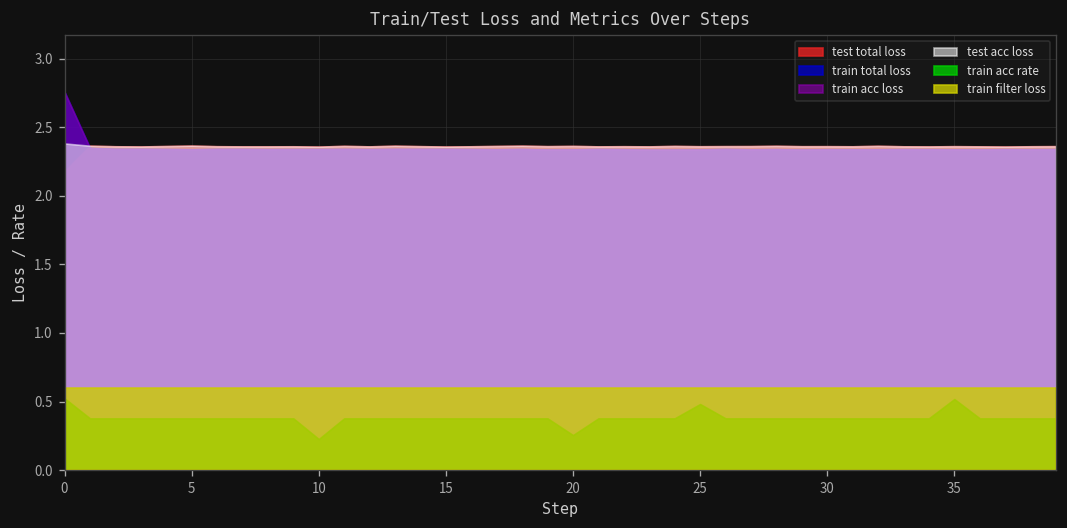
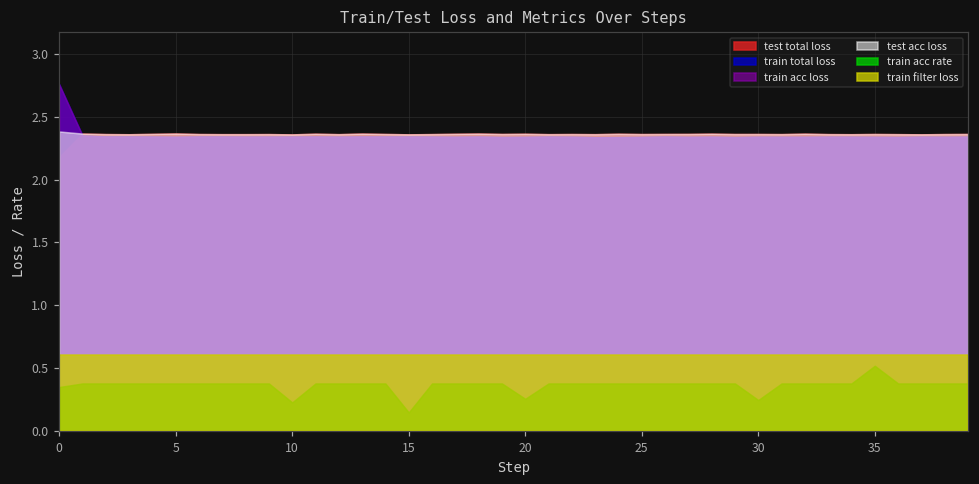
  {
    "test total loss": {
      "0": 2.18
    },
    "train acc loss": {
      "0": 2.76,
      "5": 2.34,
      "20": 2.34,
      "25": 2.34,
      "30": 2.34,
      "35": 2.34
    },
    "test acc loss": {
      "0": 2.38
    },
    "train acc rate": {
-     "0": 0.52,
+     "0": 0.35,
      "5": 0.38,
      "10": 0.23,
-     "15": 0.38,
+     "15": 0.15,
      "20": 0.25,
-     "25": 0.48,
-     "30": 0.38,
+     "25": 0.38,
+     "30": 0.25,
      "35": 0.52
    },
    "train filter loss": {
      "0": 0.60,
      "5": 0.60,
      "10": 0.60,
      "15": 0.60,
      "20": 0.60,
      "25": 0.60,
      "30": 0.60,
      "35": 0.60
    }
  }
